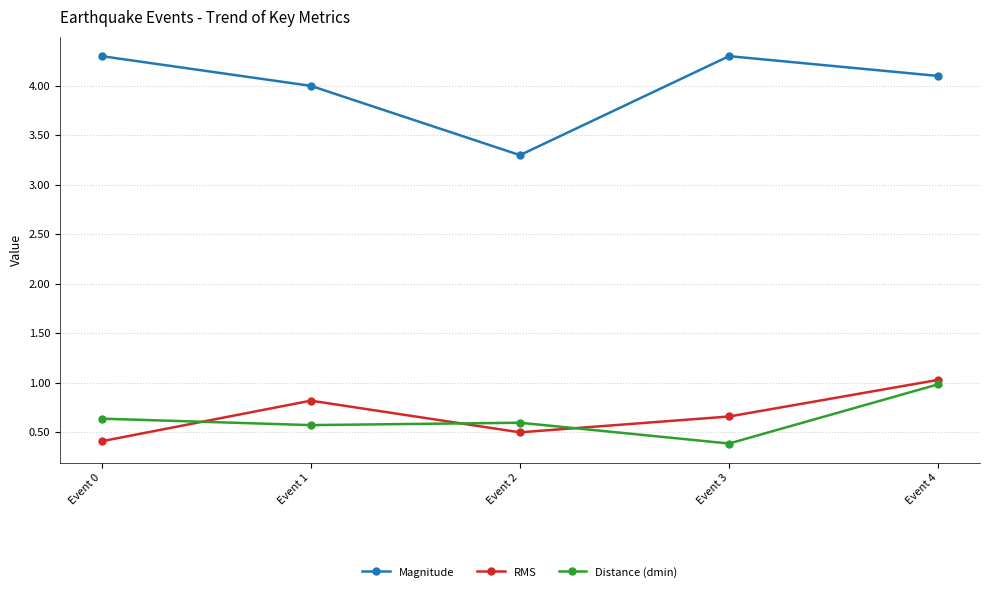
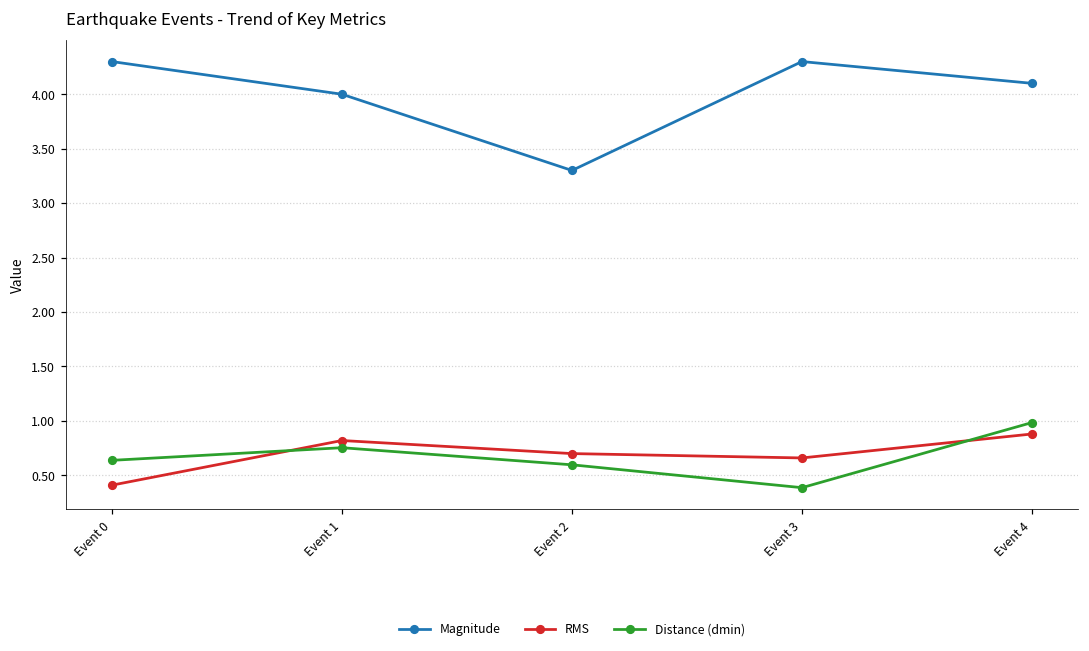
  {
    "Magnitude": {
      "Event 0": 4.3,
      "Event 1": 4.0,
      "Event 2": 3.3,
      "Event 3": 4.3,
      "Event 4": 4.1
    },
    "RMS": {
      "Event 0": 0.4,
      "Event 1": 0.8,
-     "Event 2": 0.5,
+     "Event 2": 0.7,
      "Event 3": 0.7,
-     "Event 4": 1.0
+     "Event 4": 0.9
    },
    "Distance (dmin)": {
      "Event 0": 0.6,
-     "Event 1": 0.6,
+     "Event 1": 0.8,
      "Event 2": 0.6,
      "Event 3": 0.4,
      "Event 4": 1.0
    }
  }
